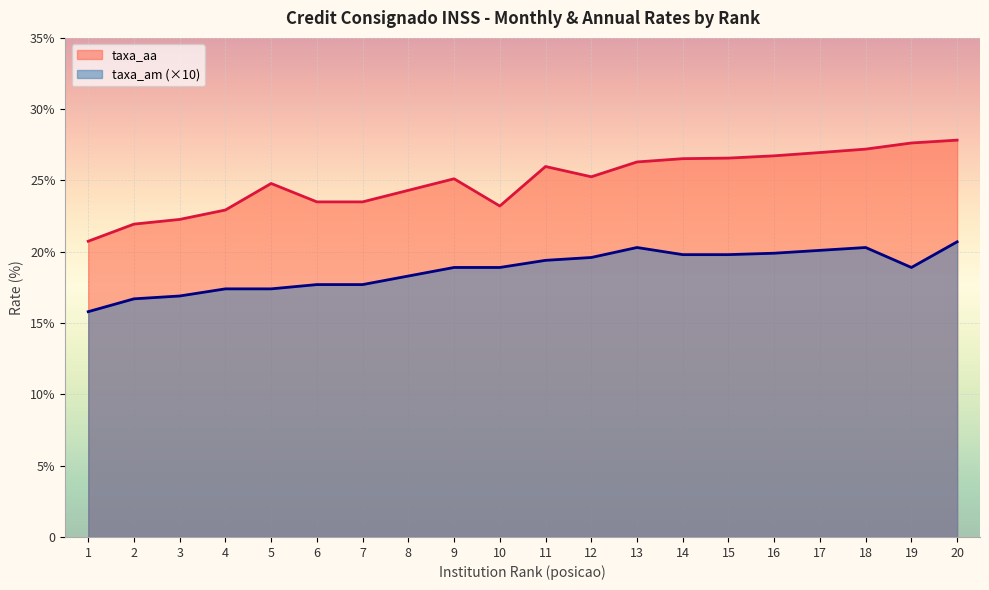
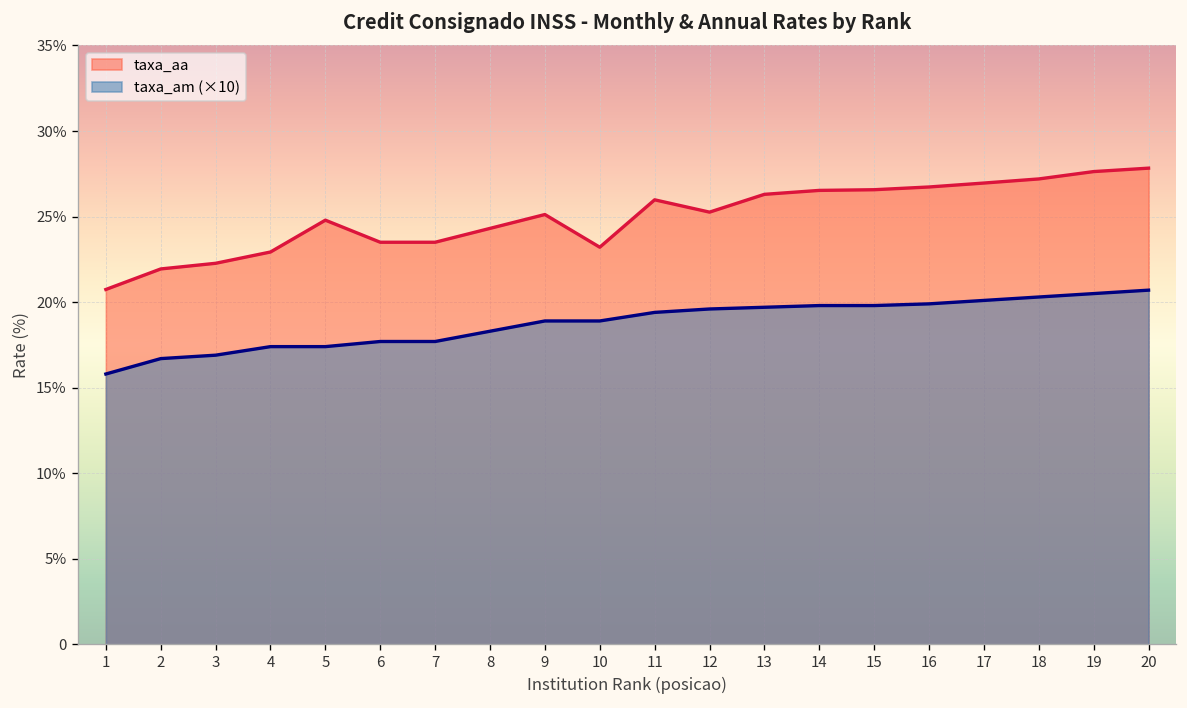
  {
    "taxa_aa": {
      "1": "20.7%",
      "2": "21.9%",
      "3": "22.3%",
      "4": "22.9%",
      "5": "24.8%",
      "6": "23.5%",
      "7": "23.5%",
      "8": "24.3%",
      "9": "25.1%",
      "10": "23.2%",
      "11": "26.0%",
      "12": "25.3%",
      "13": "26.3%",
      "14": "26.5%",
      "15": "26.6%",
      "16": "26.7%",
      "17": "27.0%",
      "18": "27.2%",
      "19": "27.6%",
      "20": "27.8%"
    },
    "taxa_am (×10)": {
      "1": "15.8%",
      "2": "16.7%",
      "3": "16.9%",
      "4": "17.4%",
      "5": "17.4%",
      "6": "17.7%",
      "7": "17.7%",
      "8": "18.3%",
      "9": "18.9%",
      "10": "18.9%",
      "11": "19.4%",
      "12": "19.6%",
-     "13": "20.3%",
+     "13": "19.7%",
      "14": "19.8%",
      "15": "19.8%",
      "16": "19.9%",
      "17": "20.1%",
      "18": "20.3%",
-     "19": "18.9%",
+     "19": "20.5%",
      "20": "20.7%"
    }
  }
